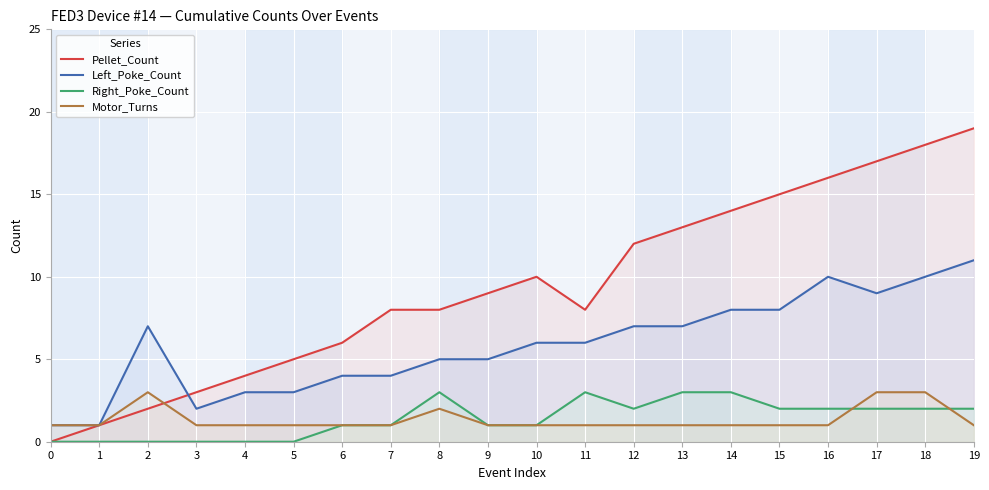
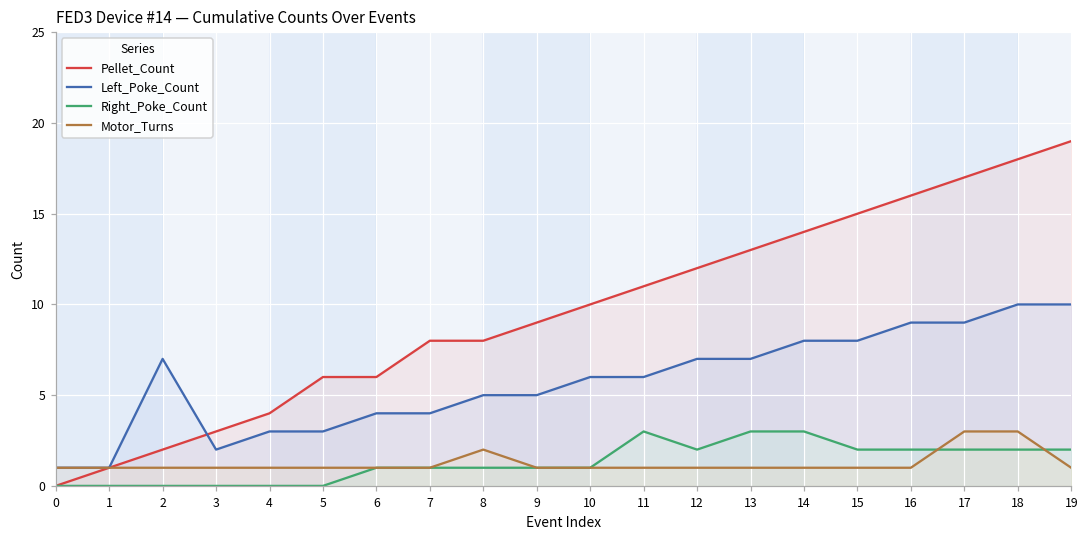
  {
    "Pellet_Count": {
      "2": 2,
      "3": 3,
      "4": 4,
-     "5": 5,
+     "5": 6,
      "6": 6,
      "7": 8,
      "8": 8,
      "9": 9,
      "10": 10,
-     "11": 8,
+     "11": 11,
      "12": 12,
      "13": 13,
      "14": 14,
      "15": 15,
      "16": 16,
      "17": 17,
      "18": 18,
      "19": 19
    },
    "Left_Poke_Count": {
      "2": 7,
      "3": 2,
      "4": 3,
      "5": 3,
      "6": 4,
      "7": 4,
      "8": 5,
      "9": 5,
      "10": 6,
      "11": 6,
      "12": 7,
      "13": 7,
      "14": 8,
      "15": 8,
-     "16": 10,
+     "16": 9,
      "17": 9,
      "18": 10,
-     "19": 11
+     "19": 10
    },
    "Right_Poke_Count": {
      "1": 0,
      "2": 0,
      "3": 0,
      "4": 0,
      "5": 0,
-     "8": 3,
+     "8": 1,
      "11": 3,
      "12": 2,
      "13": 3,
      "14": 3,
      "15": 2,
      "16": 2,
      "17": 2,
      "18": 2,
      "19": 2
    },
    "Motor_Turns": {
-     "2": 3,
+     "2": 1,
      "3": 1,
      "4": 1,
      "5": 1,
      "8": 2,
      "11": 1,
      "12": 1,
      "13": 1,
      "14": 1,
      "15": 1,
      "16": 1,
      "17": 3,
      "18": 3,
      "19": 1
    }
  }
